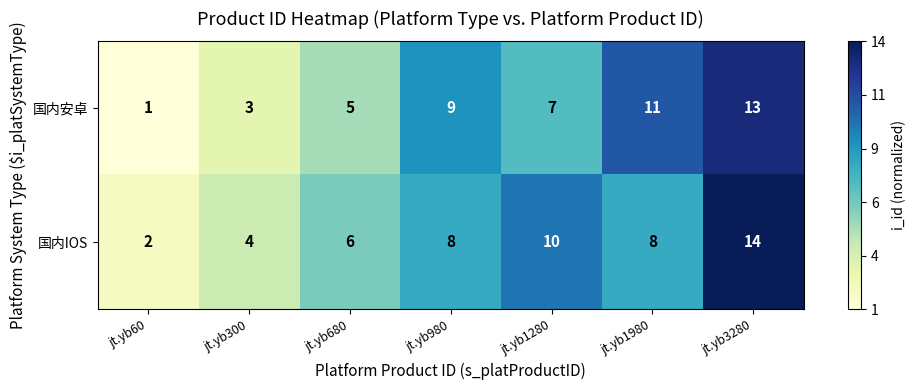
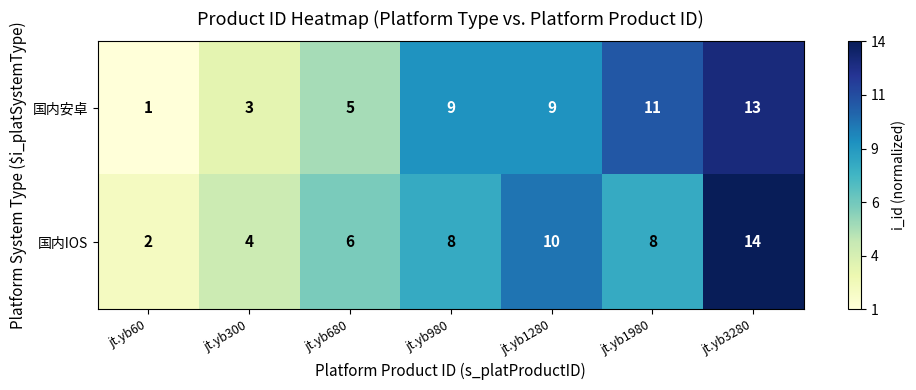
  {
    "国内安卓": {
      "jt.yb60": 1,
      "jt.yb300": 3,
      "jt.yb680": 5,
      "jt.yb980": 9,
-     "jt.yb1280": 7,
+     "jt.yb1280": 9,
      "jt.yb1980": 11,
      "jt.yb3280": 13
    },
    "国内IOS": {
      "jt.yb60": 2,
      "jt.yb300": 4,
      "jt.yb680": 6,
      "jt.yb980": 8,
      "jt.yb1280": 10,
      "jt.yb1980": 8,
      "jt.yb3280": 14
    }
  }
